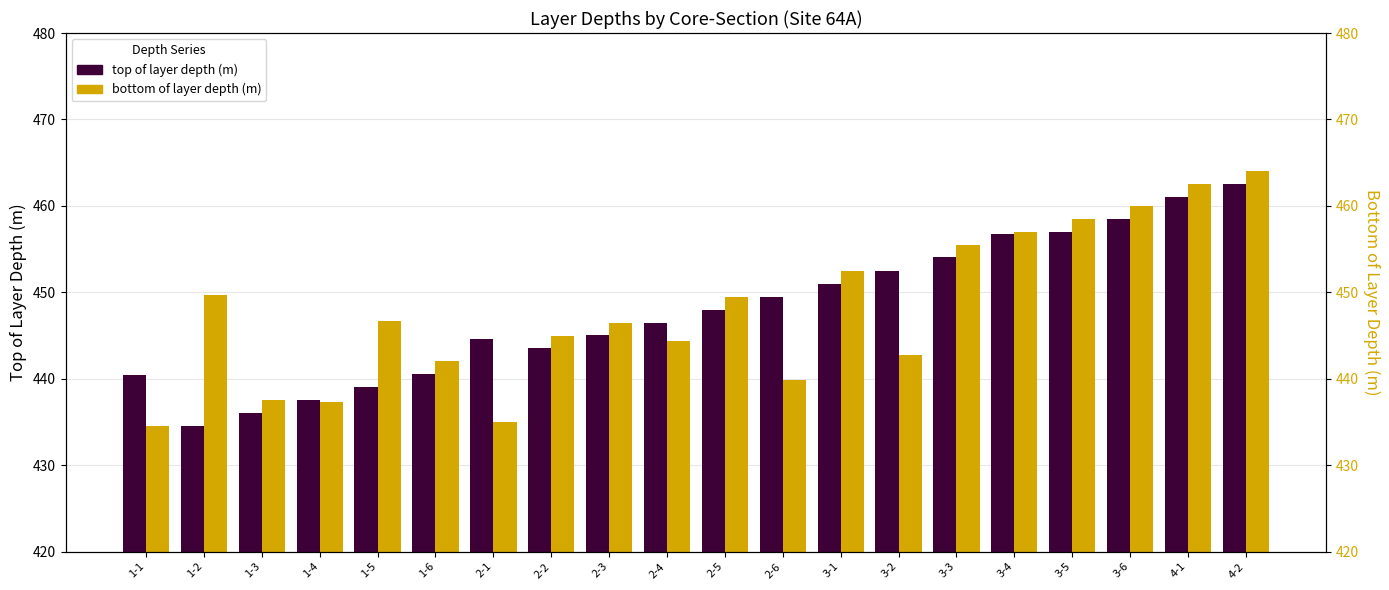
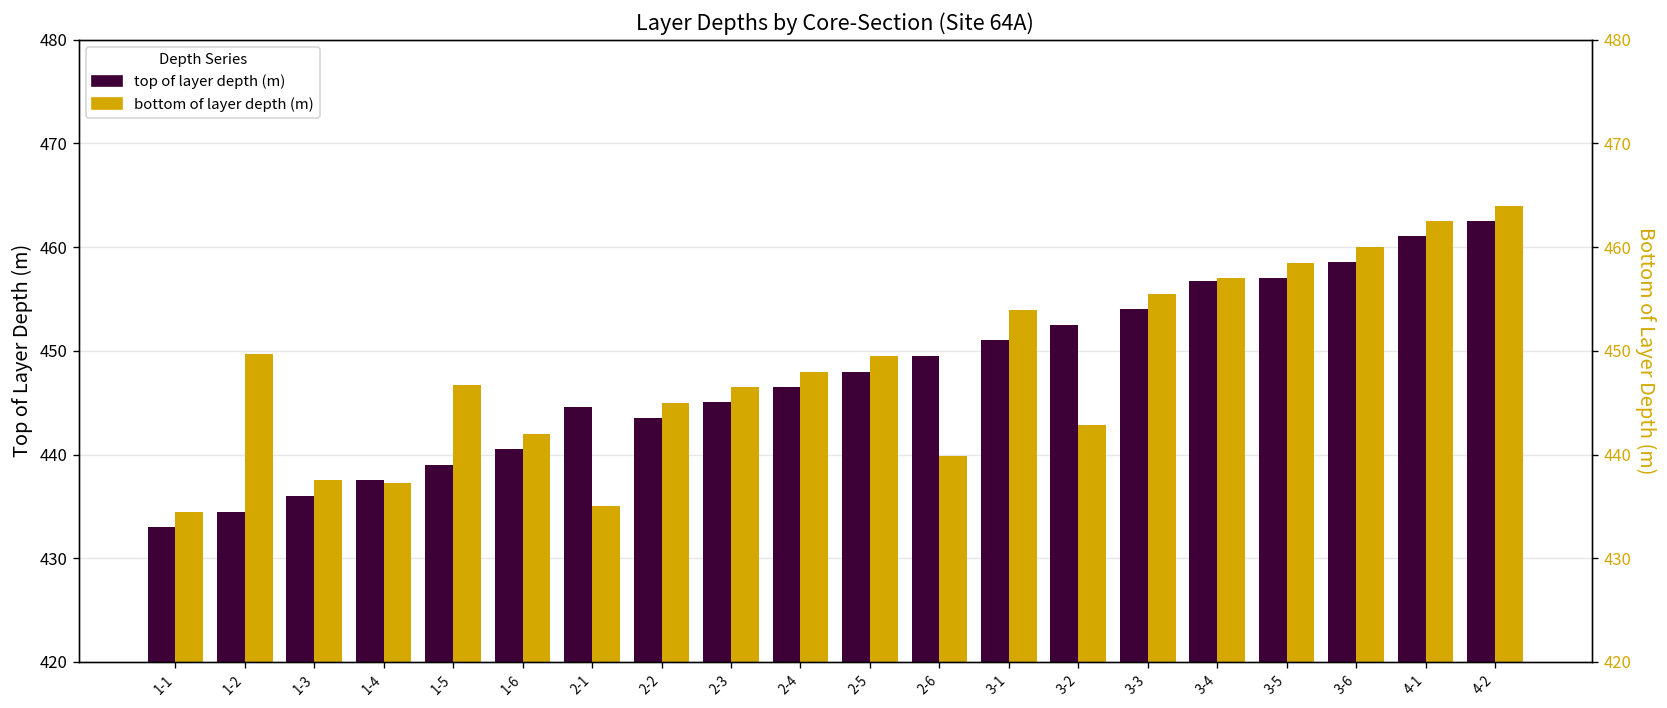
  {
    "top of layer depth (m)": {
-     "1-1": 440,
+     "1-1": 433,
      "1-2": 435,
      "1-3": 436,
      "1-4": 438,
      "1-5": 439,
      "1-6": 441,
      "2-1": 445,
      "2-2": 444,
      "2-3": 445,
      "2-4": 447,
      "2-5": 448,
      "2-6": 450,
      "3-1": 451,
      "3-2": 453,
      "3-3": 454,
      "3-4": 457,
      "3-5": 457,
      "3-6": 459,
      "4-1": 461,
      "4-2": 463
    },
    "bottom of layer depth (m)": {
      "1-1": 435,
      "1-2": 450,
      "1-3": 438,
      "1-4": 437,
      "1-5": 447,
      "1-6": 442,
      "2-1": 435,
      "2-2": 445,
      "2-3": 447,
-     "2-4": 444,
+     "2-4": 448,
      "2-5": 450,
      "2-6": 440,
-     "3-1": 453,
+     "3-1": 454,
      "3-2": 443,
      "3-3": 456,
      "3-4": 457,
      "3-5": 459,
      "3-6": 460,
      "4-1": 463,
      "4-2": 464
    }
  }
